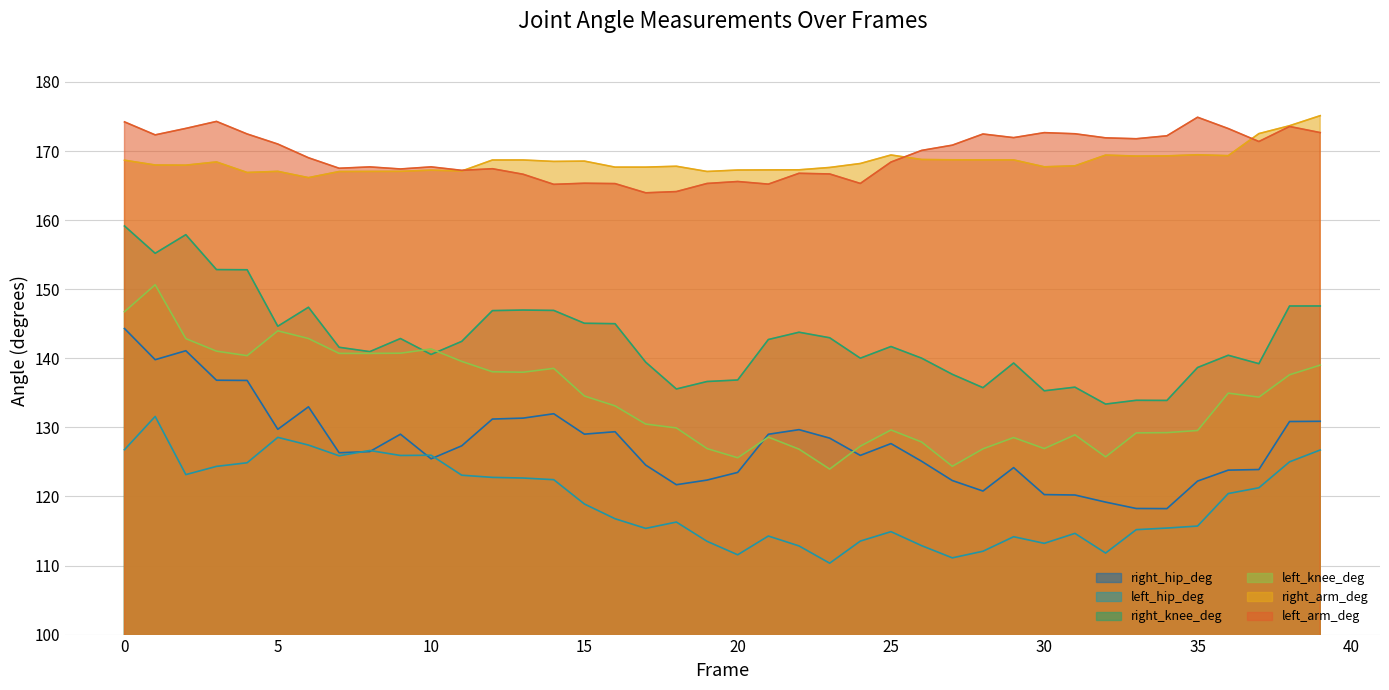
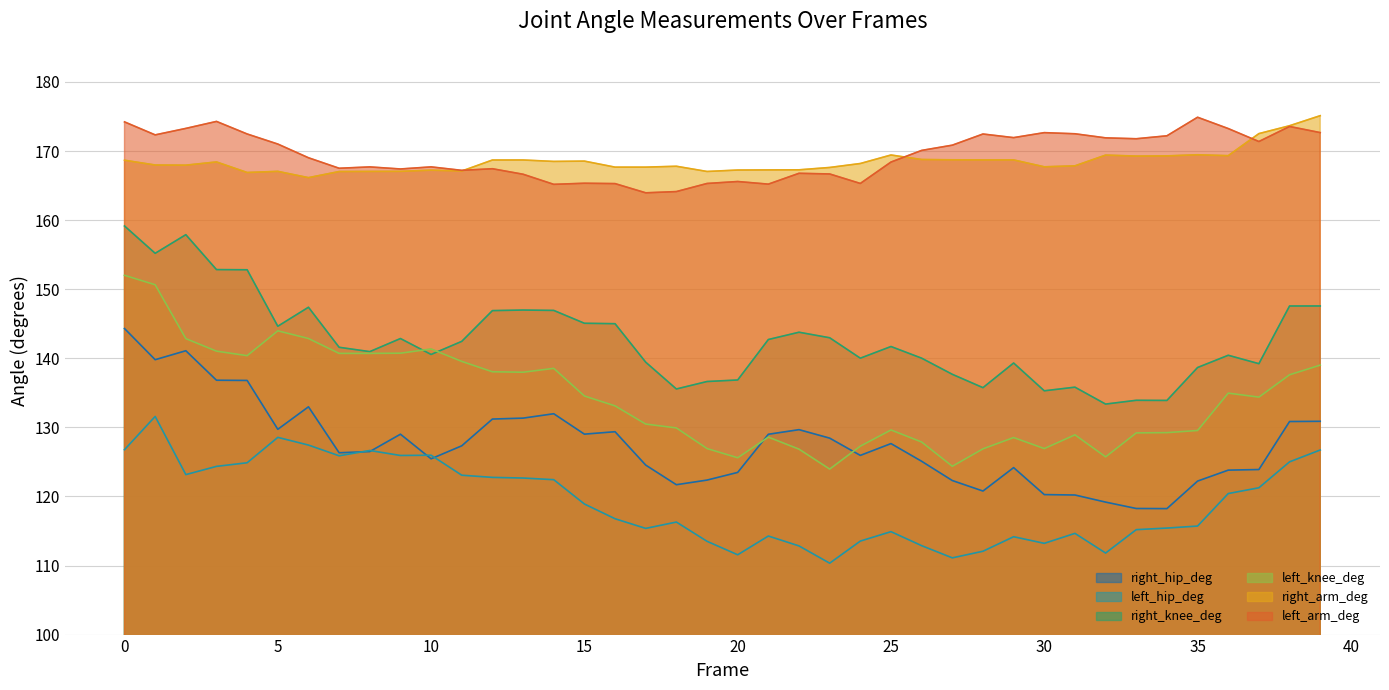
  {
    "left_knee_deg": {
-     "0": 147,
+     "0": 152,
      "5": 144,
      "10": 141,
      "15": 135,
      "20": 126,
      "25": 130,
      "30": 127,
      "35": 130
    },
    "right_arm_deg": {
      "0": 169,
      "5": 167,
      "10": 167,
      "15": 169,
      "20": 167,
      "25": 169,
      "30": 168,
      "35": 169
    },
    "left_arm_deg": {
      "0": 174,
      "5": 171,
      "10": 168,
      "15": 165,
      "20": 166,
      "25": 168,
      "30": 173,
      "35": 175
    }
  }
